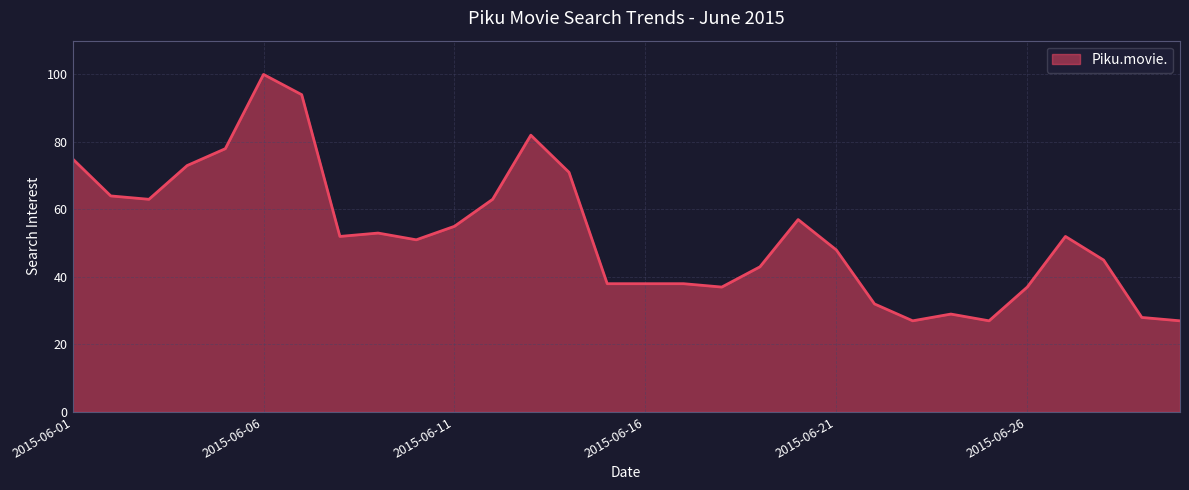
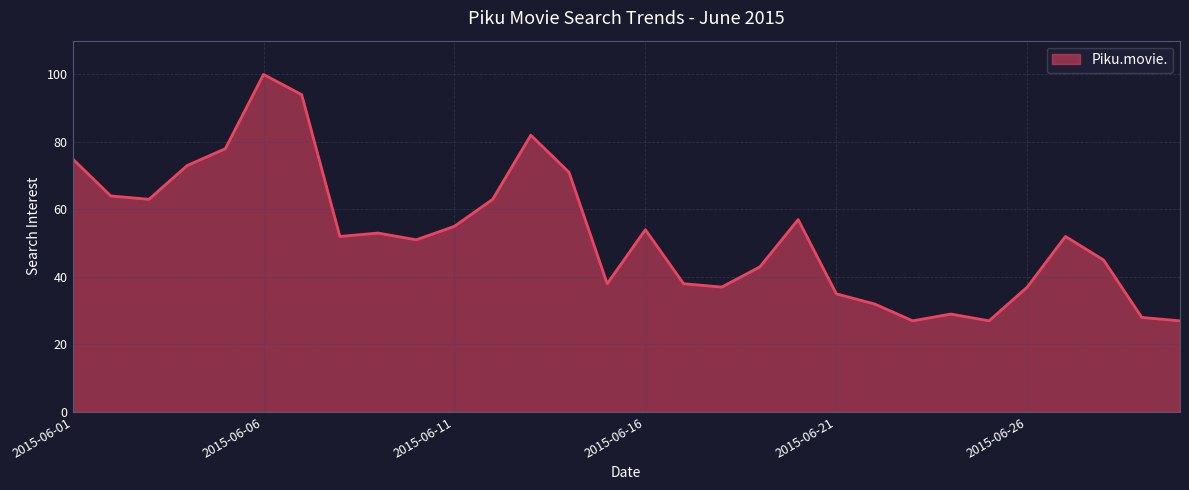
  {
    "2015-06-01": 75,
    "2015-06-06": 100,
    "2015-06-11": 55,
-   "2015-06-16": 38,
-   "2015-06-21": 48,
+   "2015-06-16": 54,
+   "2015-06-21": 35,
    "2015-06-26": 37
  }
